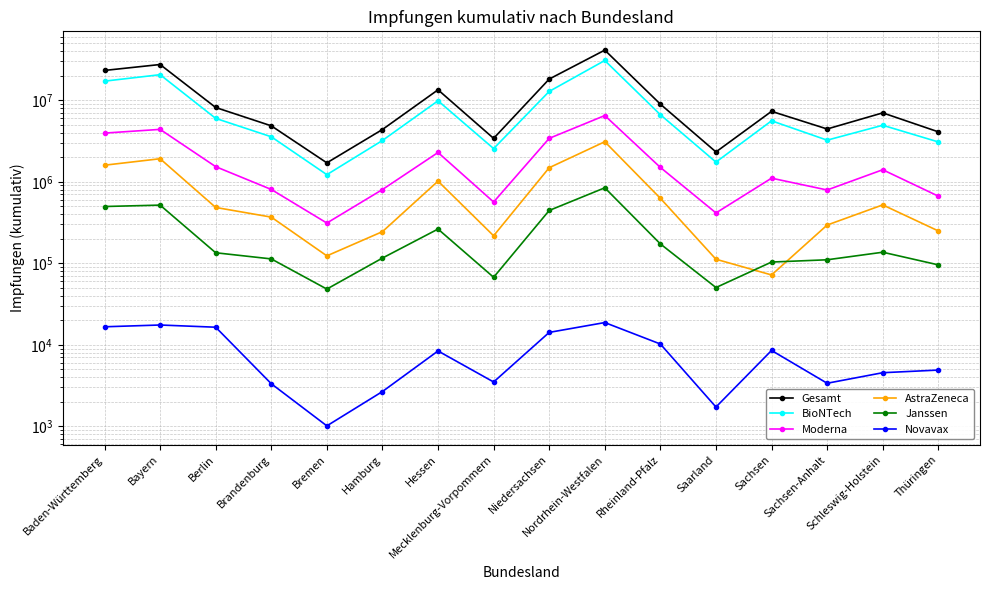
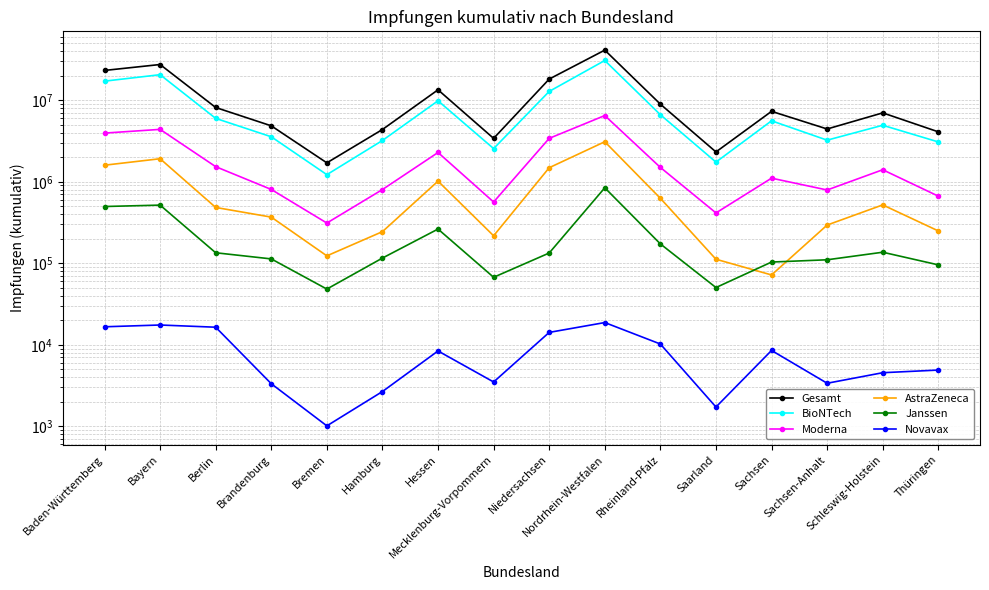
  {
    "Gesamt": {
      "Baden-Württemberg": 23000000,
      "Bayern": 27000000,
      "Berlin": 8000000,
      "Brandenburg": 5000000,
      "Bremen": 1700000,
      "Hamburg": 4000000,
      "Hessen": 13000000,
      "Mecklenburg-Vorpommern": 3400000,
      "Niedersachsen": 18000000,
      "Nordrhein-Westfalen": 40000000,
      "Rheinland-Pfalz": 9000000,
      "Saarland": 2300000,
      "Sachsen": 7000000,
      "Sachsen-Anhalt": 4000000,
      "Schleswig-Holstein": 7000000,
      "Thüringen": 4000000
    },
    "BioNTech": {
      "Baden-Württemberg": 17000000,
      "Bayern": 21000000,
      "Berlin": 6000000,
      "Brandenburg": 4000000,
      "Bremen": 1200000,
      "Hamburg": 3200000,
      "Hessen": 10000000,
      "Mecklenburg-Vorpommern": 2600000,
      "Niedersachsen": 13000000,
      "Nordrhein-Westfalen": 31000000,
      "Rheinland-Pfalz": 7000000,
      "Saarland": 1700000,
      "Sachsen": 6000000,
      "Sachsen-Anhalt": 3200000,
      "Schleswig-Holstein": 5000000,
      "Thüringen": 3100000
    },
    "Moderna": {
      "Baden-Württemberg": 4000000,
      "Bayern": 4000000,
      "Berlin": 1500000,
      "Brandenburg": 800000,
      "Bremen": 310000,
      "Hamburg": 800000,
      "Hessen": 2300000,
      "Mecklenburg-Vorpommern": 600000,
      "Niedersachsen": 3400000,
      "Nordrhein-Westfalen": 6000000,
      "Rheinland-Pfalz": 1500000,
      "Saarland": 400000,
      "Sachsen": 1100000,
      "Sachsen-Anhalt": 800000,
      "Schleswig-Holstein": 1400000,
      "Thüringen": 700000
    },
    "AstraZeneca": {
      "Baden-Württemberg": 1600000,
      "Bayern": 1900000,
      "Berlin": 500000,
      "Brandenburg": 400000,
      "Bremen": 120000,
      "Hamburg": 240000,
      "Hessen": 1000000,
      "Mecklenburg-Vorpommern": 220000,
      "Niedersachsen": 1500000,
      "Nordrhein-Westfalen": 3100000,
      "Rheinland-Pfalz": 600000,
      "Saarland": 110000,
      "Sachsen": 70000,
      "Sachsen-Anhalt": 290000,
      "Schleswig-Holstein": 500000,
      "Thüringen": 250000
    },
    "Janssen": {
      "Baden-Württemberg": 500000,
      "Bayern": 500000,
      "Berlin": 130000,
      "Brandenburg": 110000,
      "Bremen": 50000,
      "Hamburg": 120000,
      "Hessen": 260000,
      "Mecklenburg-Vorpommern": 70000,
-     "Niedersachsen": 400000,
+     "Niedersachsen": 130000,
      "Nordrhein-Westfalen": 800000,
      "Rheinland-Pfalz": 170000,
      "Saarland": 50000,
      "Sachsen": 100000,
      "Sachsen-Anhalt": 110000,
      "Schleswig-Holstein": 140000,
      "Thüringen": 100000
    },
    "Novavax": {
      "Baden-Württemberg": 17000,
      "Bayern": 18000,
      "Berlin": 16000,
      "Brandenburg": 3300,
      "Bremen": 1000,
      "Hamburg": 2700,
      "Hessen": 8000,
      "Mecklenburg-Vorpommern": 3500,
      "Niedersachsen": 14000,
      "Nordrhein-Westfalen": 19000,
      "Rheinland-Pfalz": 10000,
      "Saarland": 1700,
      "Sachsen": 9000,
      "Sachsen-Anhalt": 3400,
      "Schleswig-Holstein": 5000,
      "Thüringen": 5000
    }
  }
